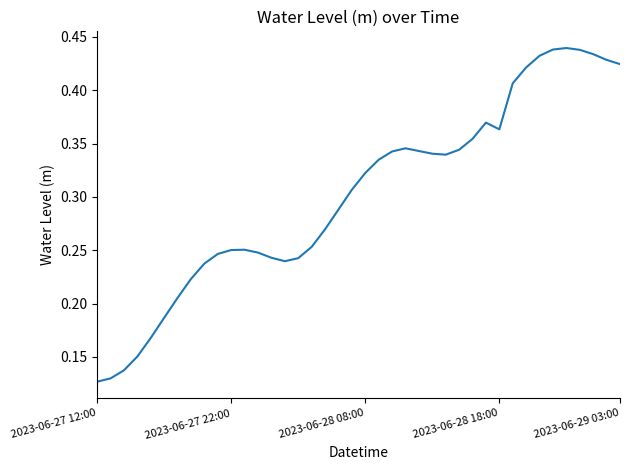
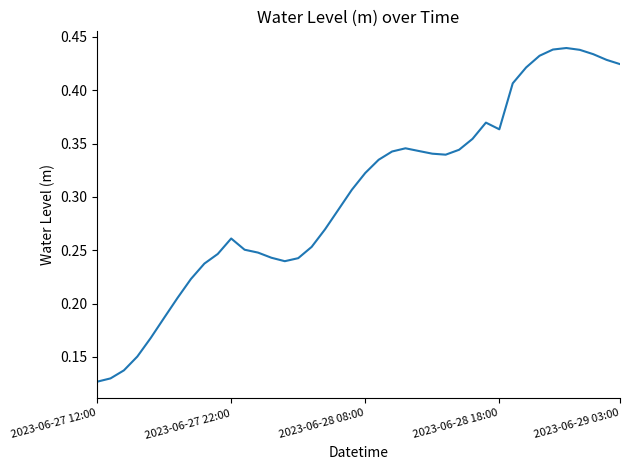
  {
    "2023-06-27 12:00": 0.127,
-   "2023-06-27 22:00": 0.250,
+   "2023-06-27 22:00": 0.261,
    "2023-06-28 08:00": 0.322,
    "2023-06-28 18:00": 0.363,
    "2023-06-29 03:00": 0.425
  }
